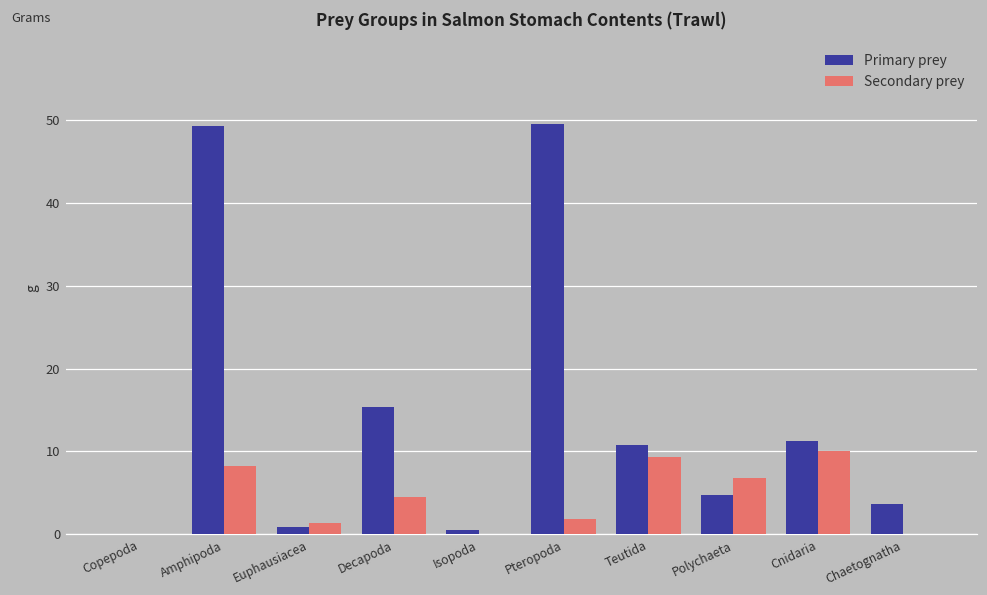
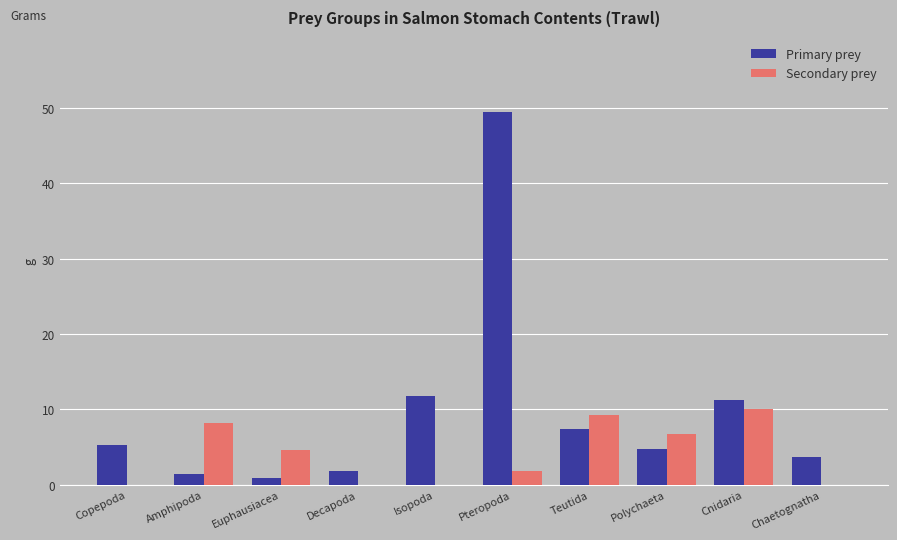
  {
    "Primary prey": {
-     "Copepoda": 0,
-     "Amphipoda": 49,
+     "Copepoda": 5,
+     "Amphipoda": 2,
      "Euphausiacea": 1,
-     "Decapoda": 15,
-     "Isopoda": 1,
+     "Decapoda": 2,
+     "Isopoda": 12,
      "Pteropoda": 50,
-     "Teutida": 11,
+     "Teutida": 7,
      "Polychaeta": 5,
      "Cnidaria": 11,
      "Chaetognatha": 4
    },
    "Secondary prey": {
      "Copepoda": 0,
      "Amphipoda": 8,
-     "Euphausiacea": 1,
-     "Decapoda": 4,
+     "Euphausiacea": 5,
+     "Decapoda": 0,
      "Isopoda": 0,
      "Pteropoda": 2,
      "Teutida": 9,
      "Polychaeta": 7,
      "Cnidaria": 10,
      "Chaetognatha": 0
    }
  }
